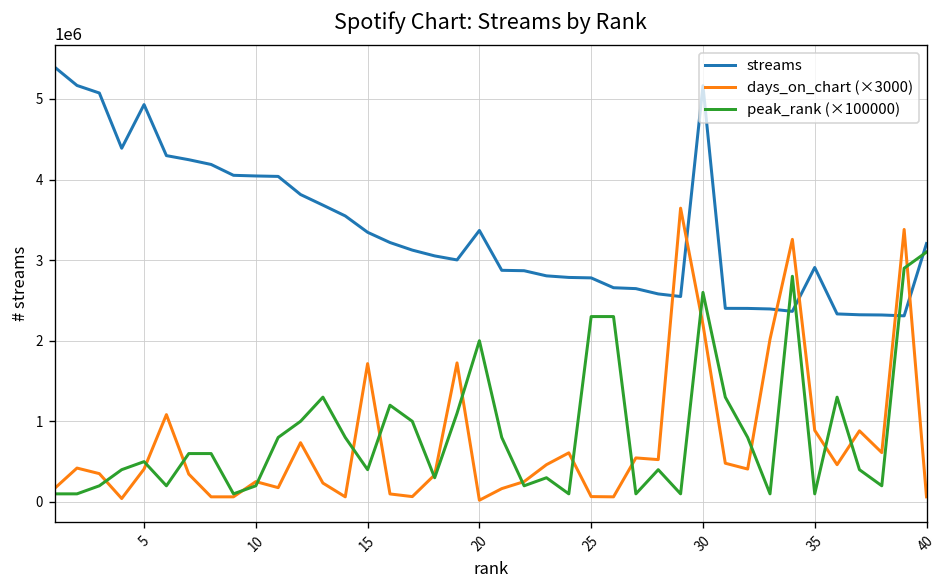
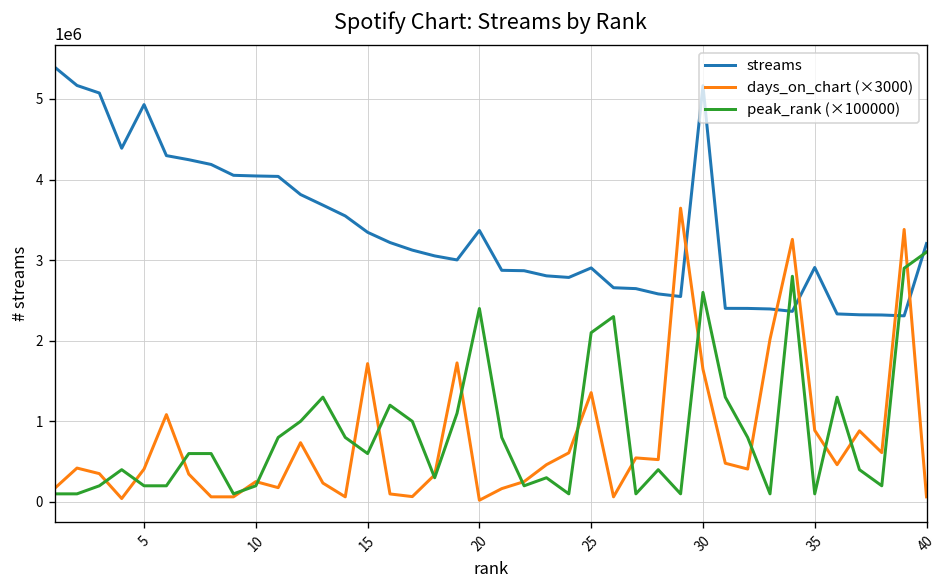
  {
    "streams": {
      "5": 4900000,
      "10": 4000000,
      "15": 3300000,
      "20": 3400000,
-     "25": 2800000,
+     "25": 2900000,
      "35": 2900000,
      "40": 3200000
    },
    "days_on_chart (×3000)": {
      "5": 400000,
      "10": 300000,
      "15": 1700000,
      "20": 0,
-     "25": 100000,
-     "30": 2200000,
+     "25": 1400000,
+     "30": 1600000,
      "35": 900000,
      "40": 100000
    },
    "peak_rank (×100000)": {
-     "5": 500000,
+     "5": 200000,
      "10": 200000,
-     "15": 400000,
-     "20": 2000000,
-     "25": 2300000,
+     "15": 600000,
+     "20": 2400000,
+     "25": 2100000,
      "30": 2600000,
      "35": 100000,
      "40": 3100000
    }
  }
